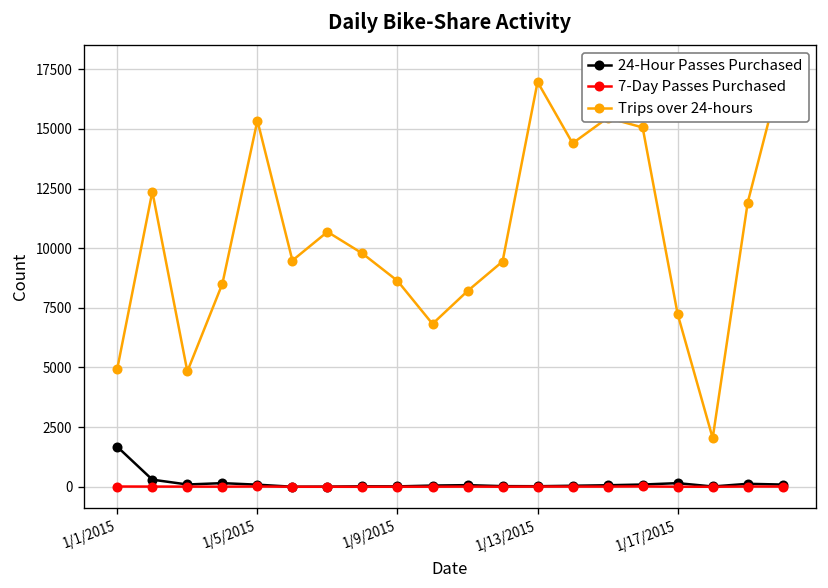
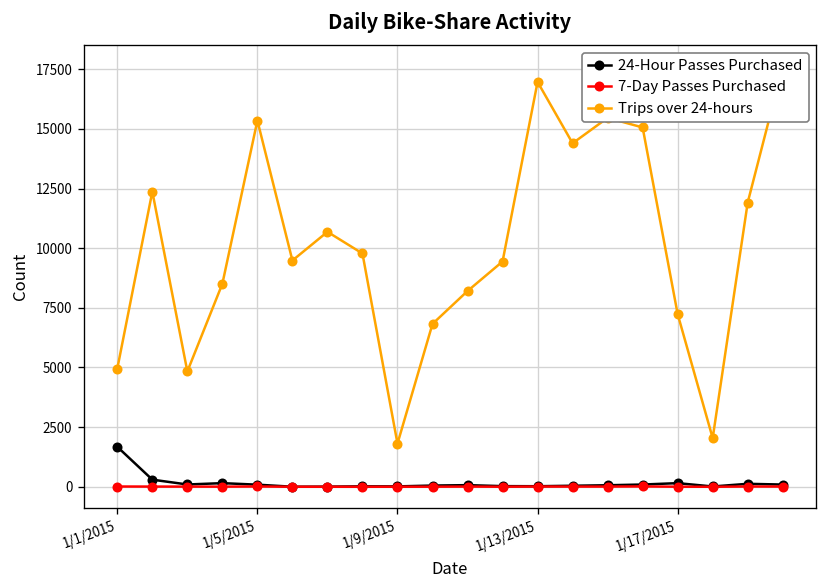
  {
    "24-Hour Passes Purchased": {
      "1/1/2015": 1700,
      "1/17/2015": 200
    },
    "7-Day Passes Purchased": {
      "1/1/2015": 0,
      "1/17/2015": 0
    },
    "Trips over 24-hours": {
      "1/1/2015": 5000,
      "1/5/2015": 15300,
-     "1/9/2015": 8600,
+     "1/9/2015": 1800,
      "1/13/2015": 17000,
      "1/17/2015": 7200
    }
  }
